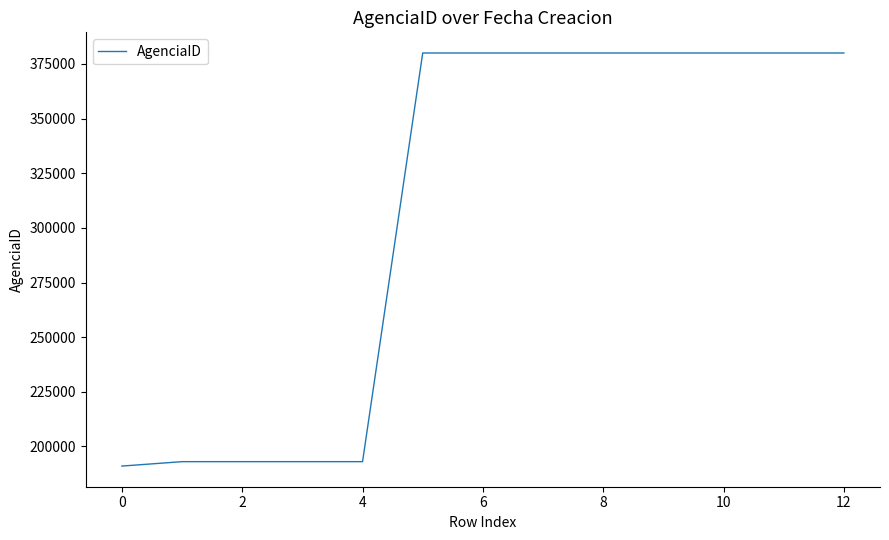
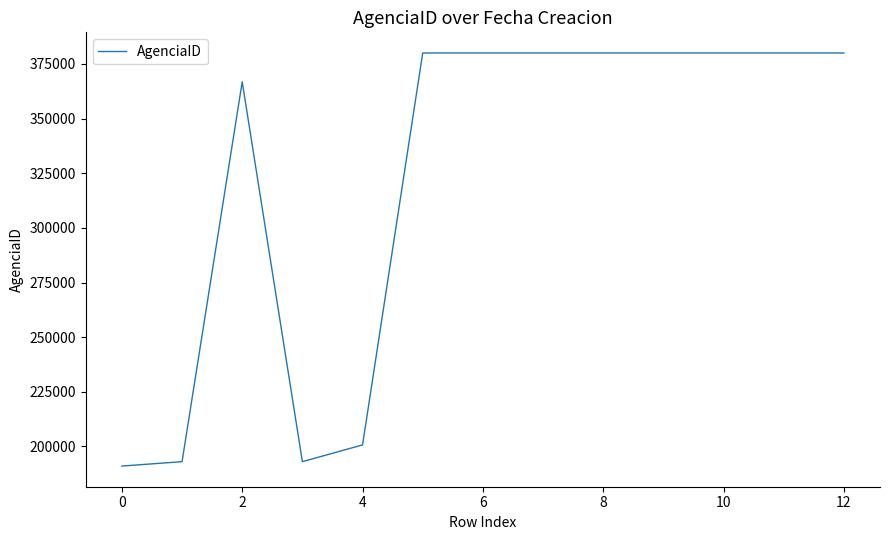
  {
    "0": 191000,
-   "2": 193000,
-   "4": 193000,
+   "2": 367000,
+   "4": 201000,
    "6": 380000,
    "8": 380000,
    "10": 380000,
    "12": 380000
  }
